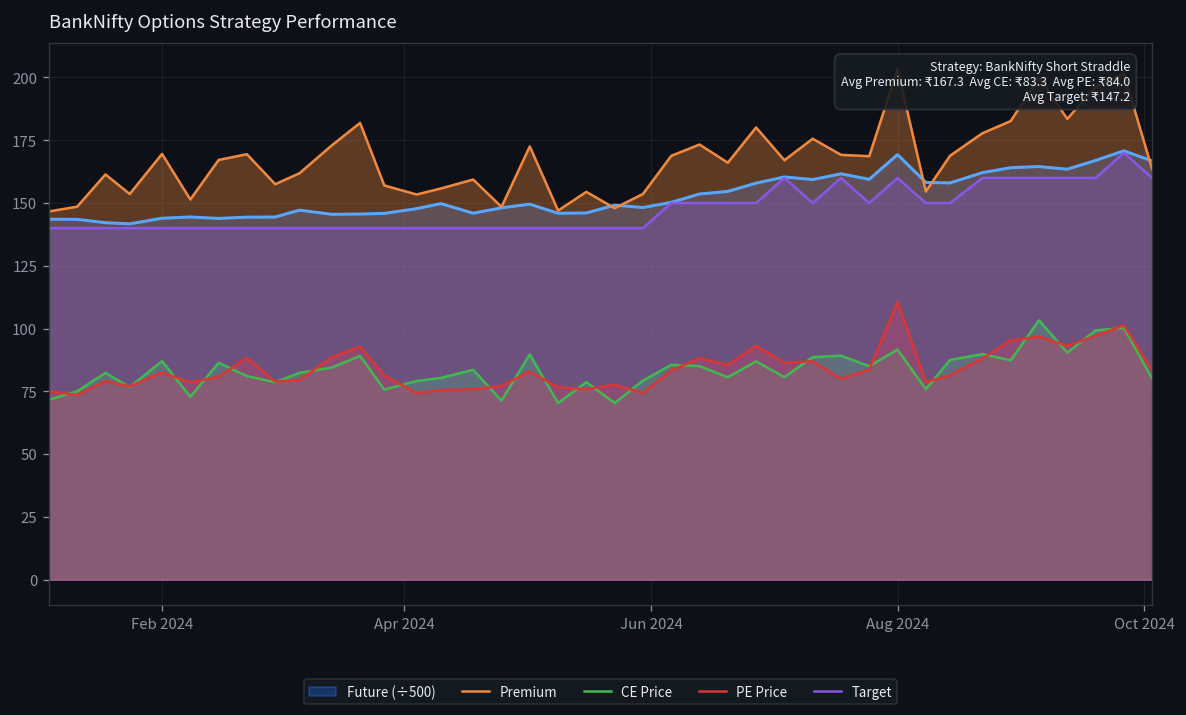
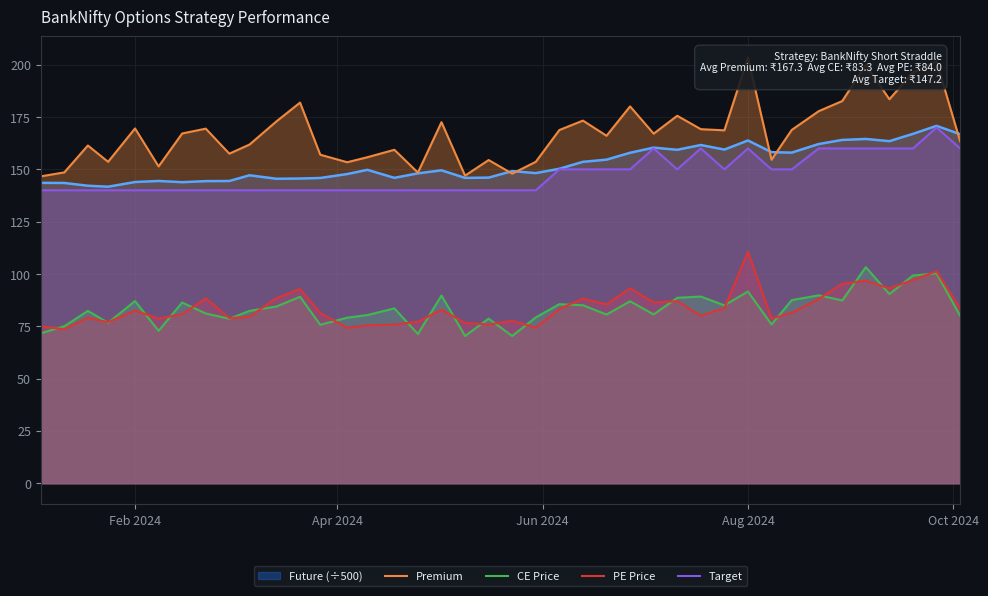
  {
    "Future (÷500)": {
      "Feb 2024": 144,
-     "Aug 2024": 169
+     "Aug 2024": 164
    },
    "Premium": {
      "Feb 2024": 170
    },
    "CE Price": {
      "Feb 2024": 87,
      "Aug 2024": 92
    },
    "PE Price": {
      "Feb 2024": 83,
      "Aug 2024": 111
    },
    "Target": {
      "Feb 2024": 140,
      "Aug 2024": 160
    }
  }
